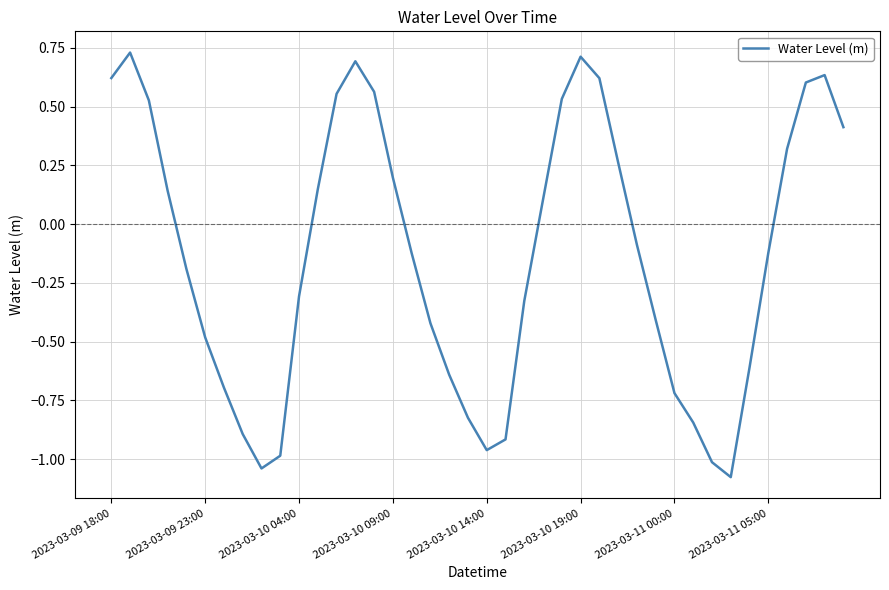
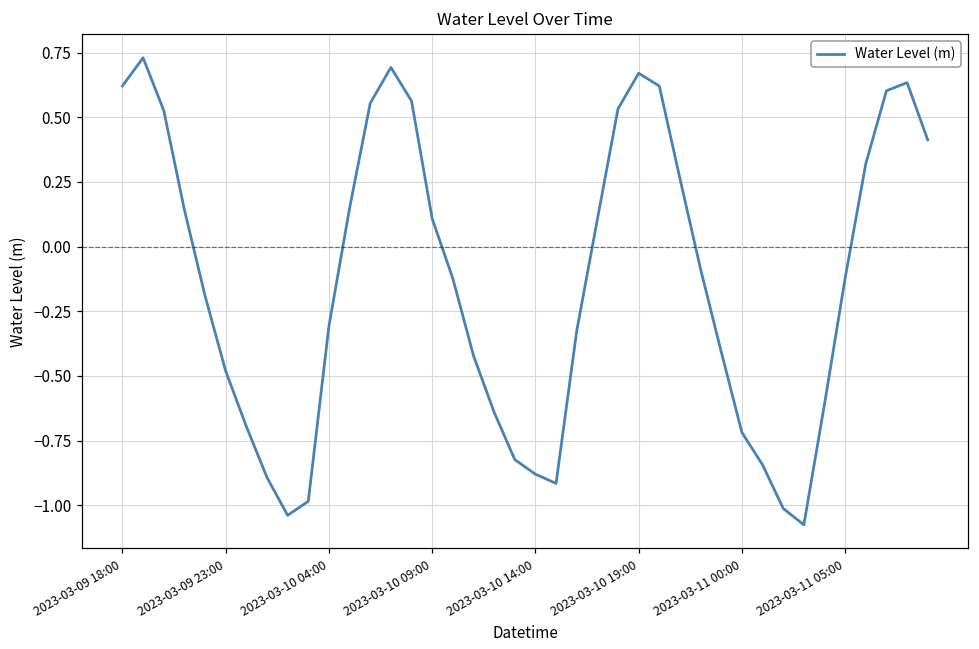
  {
    "2023-03-09 18:00": 0.62,
    "2023-03-09 23:00": -0.48,
    "2023-03-10 04:00": -0.31,
-   "2023-03-10 09:00": 0.20,
-   "2023-03-10 14:00": -0.96,
-   "2023-03-10 19:00": 0.71,
+   "2023-03-10 09:00": 0.11,
+   "2023-03-10 14:00": -0.88,
+   "2023-03-10 19:00": 0.67,
    "2023-03-11 00:00": -0.72,
    "2023-03-11 05:00": -0.12
  }
